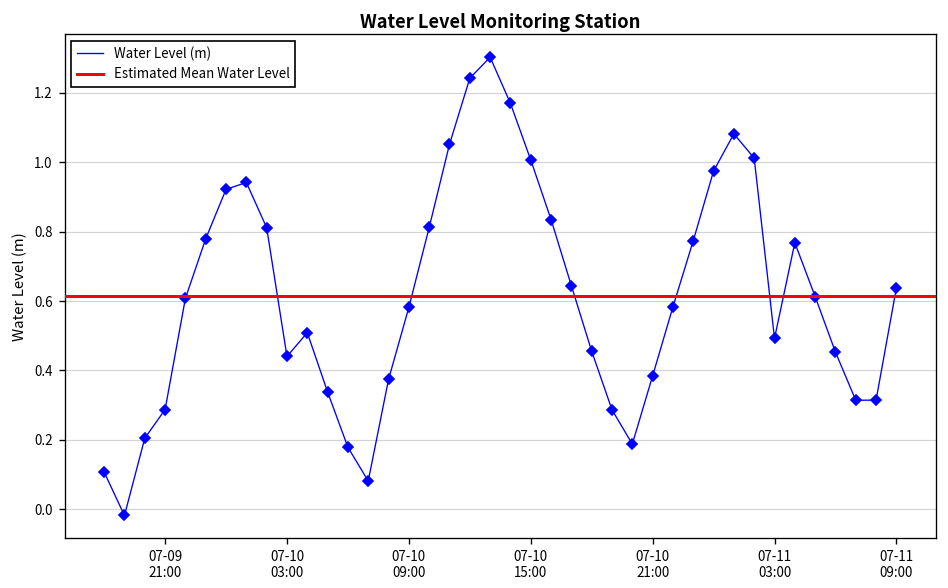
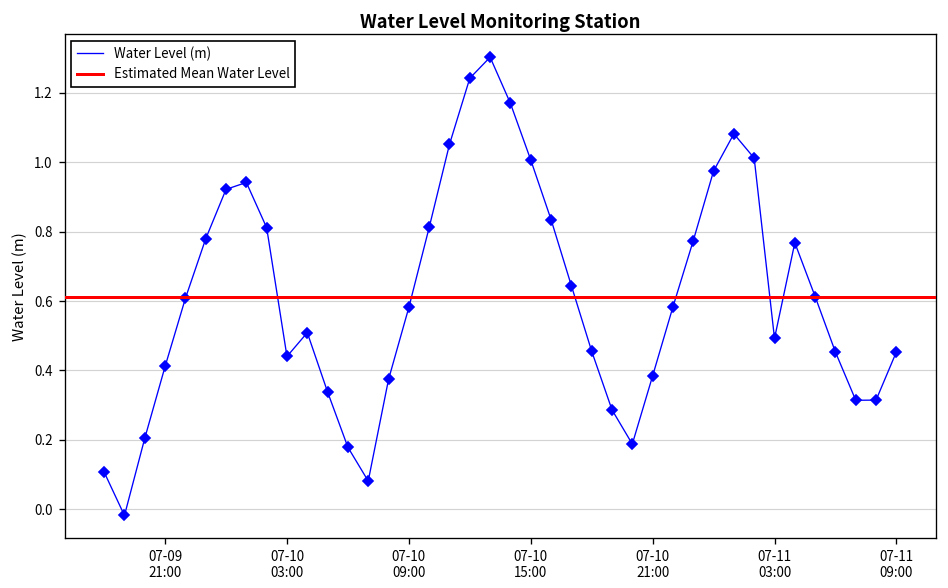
  {
-   "07-09 21:00": 0.29,
+   "07-09 21:00": 0.41,
    "07-10 03:00": 0.44,
    "07-10 09:00": 0.58,
    "07-10 15:00": 1.01,
    "07-10 21:00": 0.38,
    "07-11 03:00": 0.49,
-   "07-11 09:00": 0.64
+   "07-11 09:00": 0.45
  }
